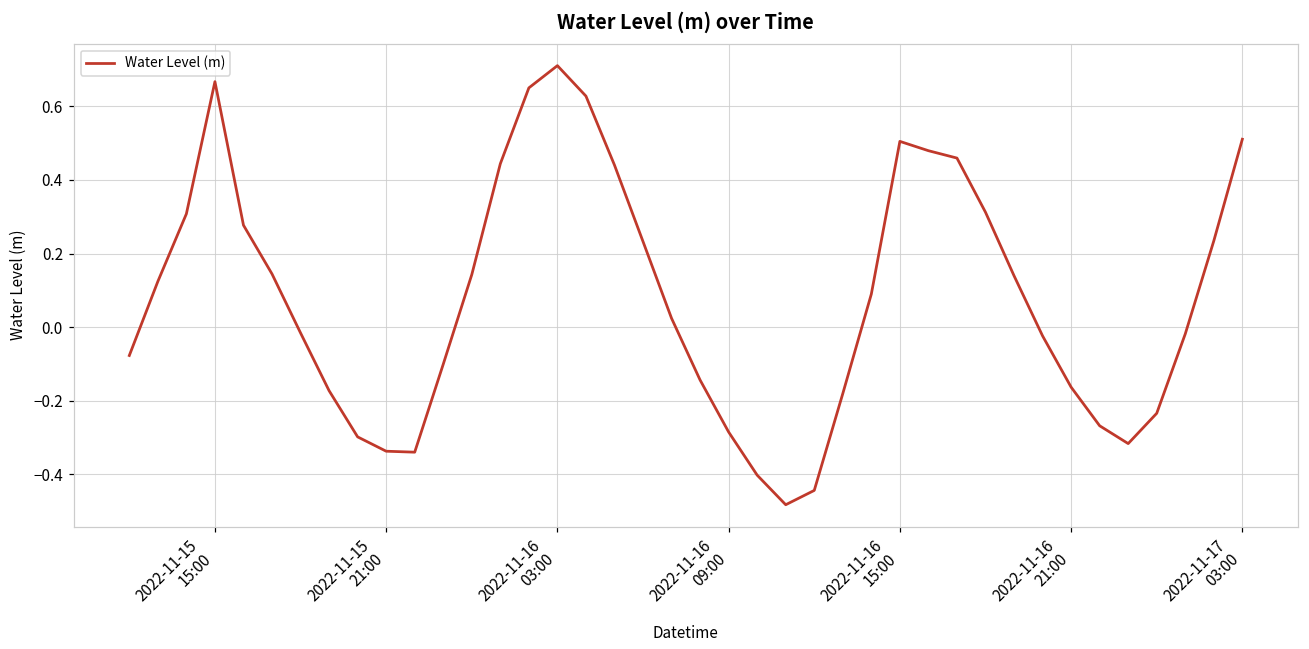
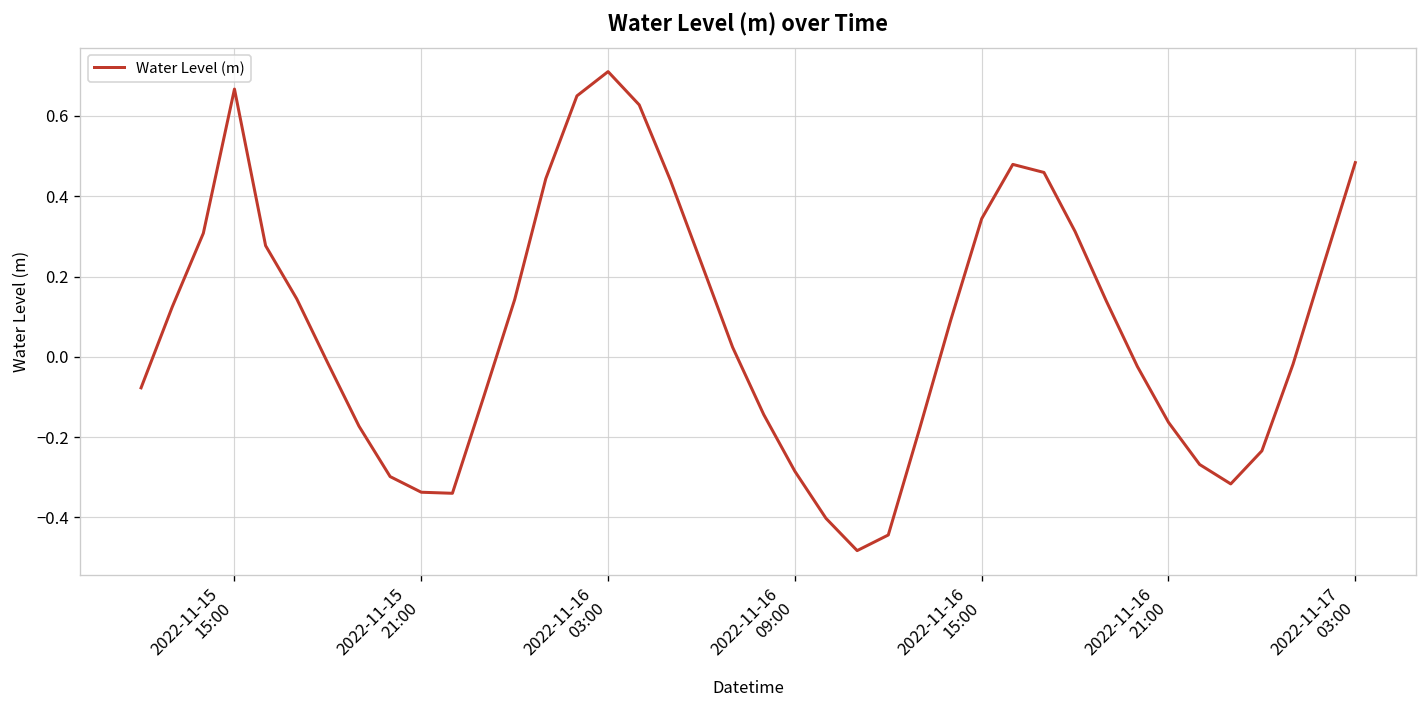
  {
    "2022-11-15 15:00": 0.67,
    "2022-11-15 21:00": -0.34,
    "2022-11-16 03:00": 0.71,
    "2022-11-16 09:00": -0.29,
-   "2022-11-16 15:00": 0.50,
+   "2022-11-16 15:00": 0.34,
    "2022-11-16 21:00": -0.16,
-   "2022-11-17 03:00": 0.51
+   "2022-11-17 03:00": 0.48
  }
